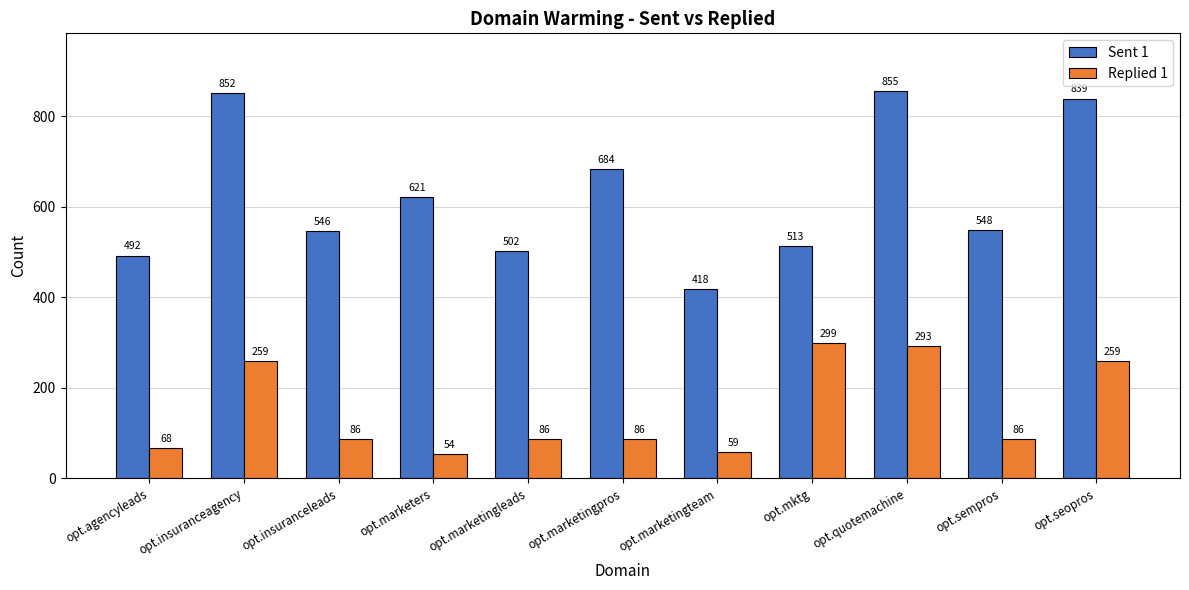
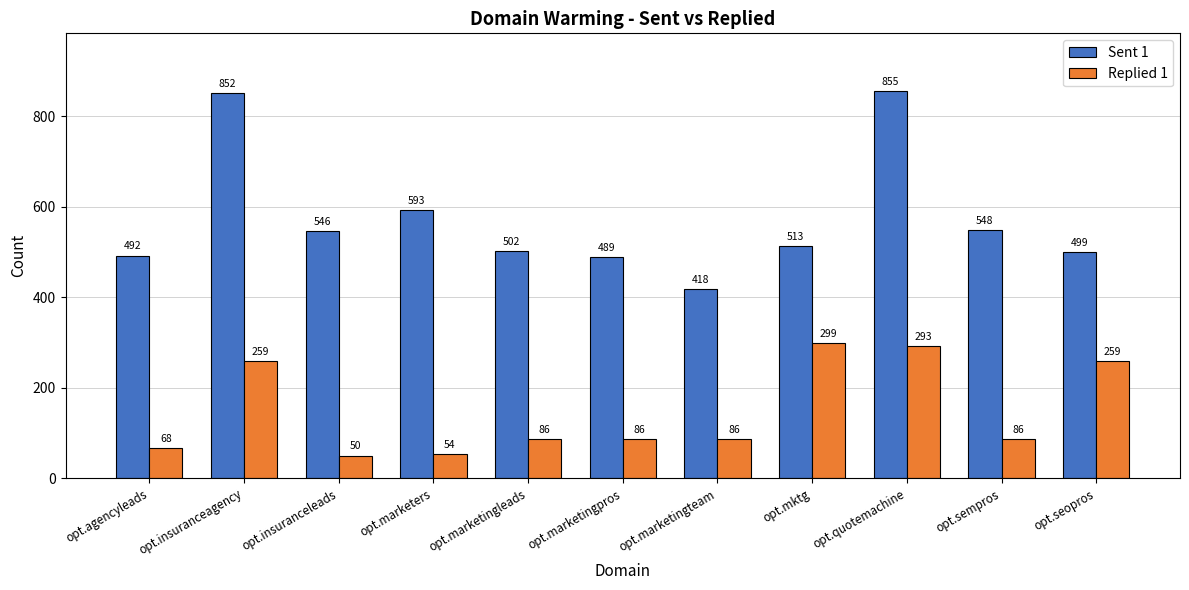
  {
    "Sent 1": {
      "opt.agencyleads": 492,
      "opt.insuranceagency": 852,
      "opt.insuranceleads": 546,
-     "opt.marketers": 621,
+     "opt.marketers": 593,
      "opt.marketingleads": 502,
-     "opt.marketingpros": 684,
+     "opt.marketingpros": 489,
      "opt.marketingteam": 418,
      "opt.mktg": 513,
      "opt.quotemachine": 855,
      "opt.sempros": 548,
-     "opt.seopros": 840
+     "opt.seopros": 500
    },
    "Replied 1": {
      "opt.agencyleads": 68,
      "opt.insuranceagency": 259,
-     "opt.insuranceleads": 86,
+     "opt.insuranceleads": 50,
      "opt.marketers": 54,
      "opt.marketingleads": 86,
      "opt.marketingpros": 86,
-     "opt.marketingteam": 59,
+     "opt.marketingteam": 86,
      "opt.mktg": 299,
      "opt.quotemachine": 293,
      "opt.sempros": 86,
      "opt.seopros": 259
    }
  }
